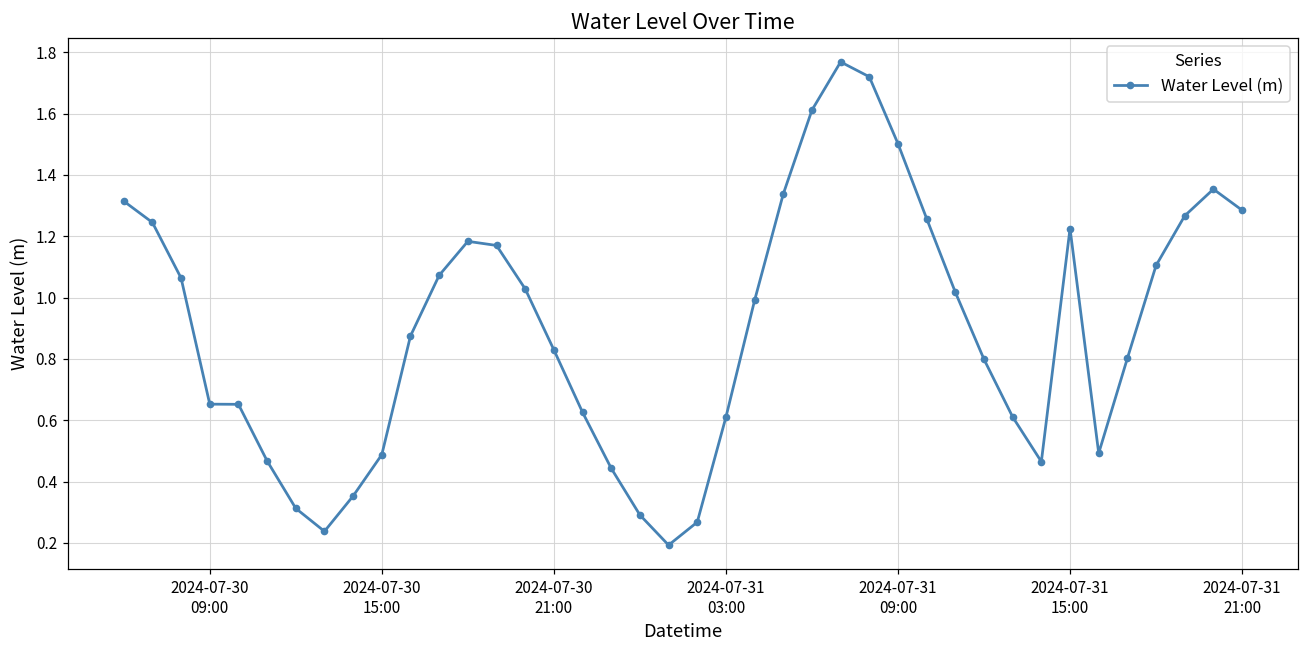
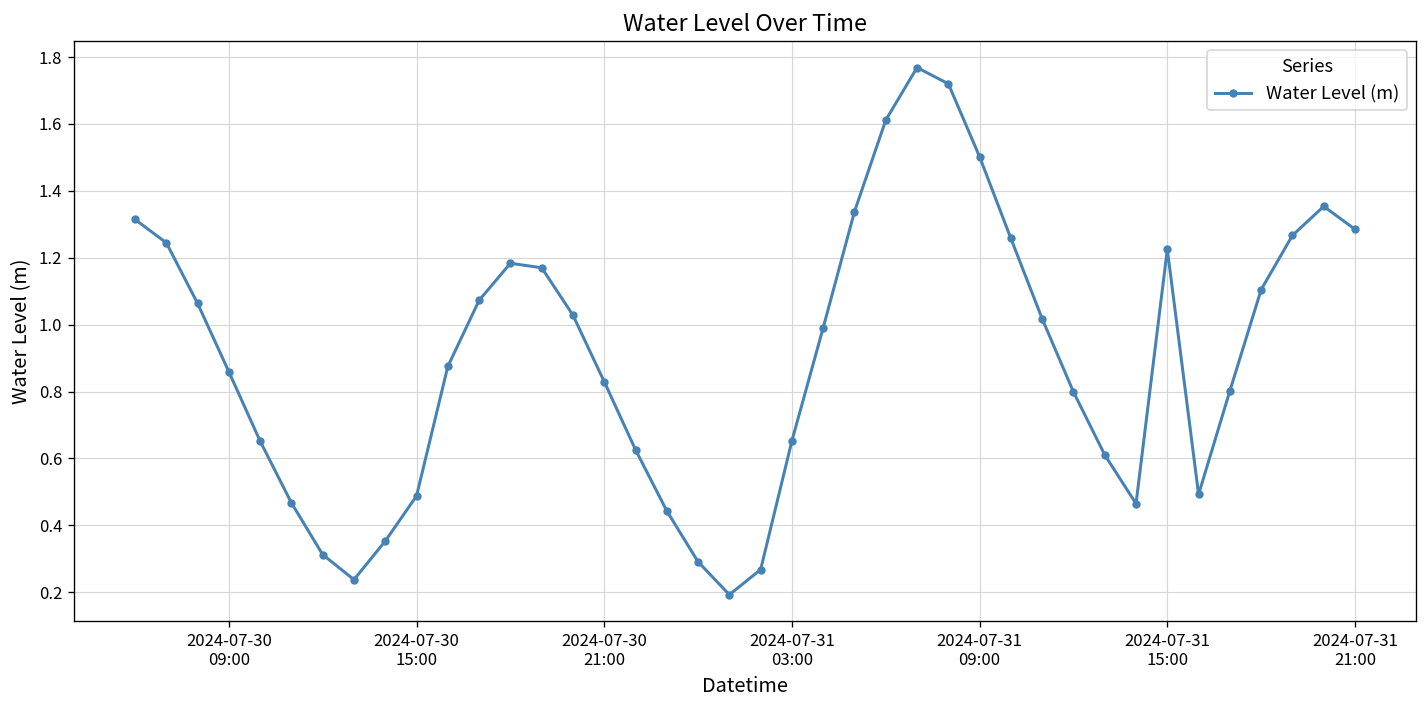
  {
-   "2024-07-30 09:00": 0.65,
+   "2024-07-30 09:00": 0.86,
    "2024-07-30 15:00": 0.49,
    "2024-07-30 21:00": 0.83,
-   "2024-07-31 03:00": 0.61,
+   "2024-07-31 03:00": 0.65,
    "2024-07-31 09:00": 1.50,
    "2024-07-31 15:00": 1.23,
    "2024-07-31 21:00": 1.29
  }
